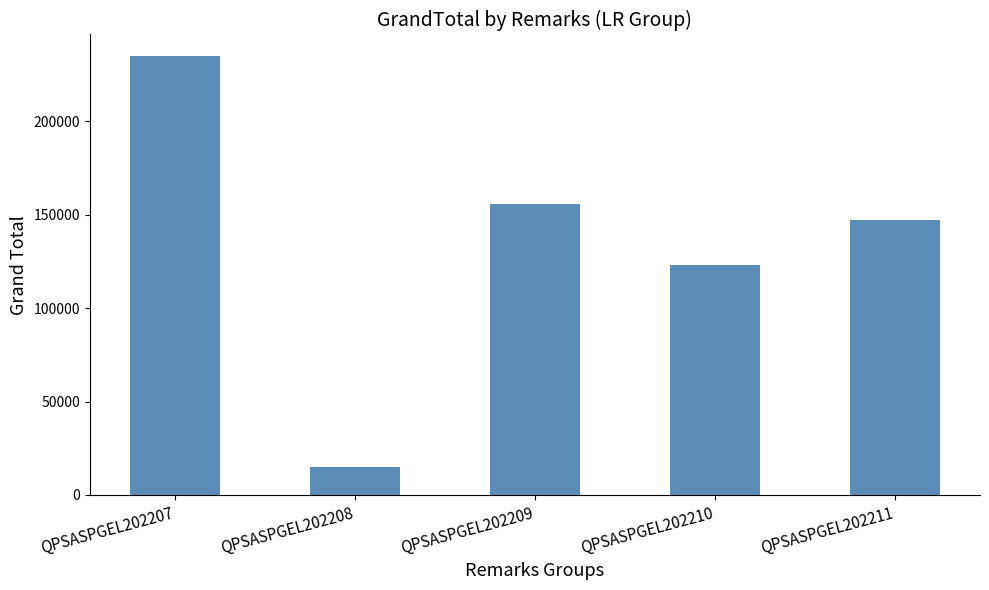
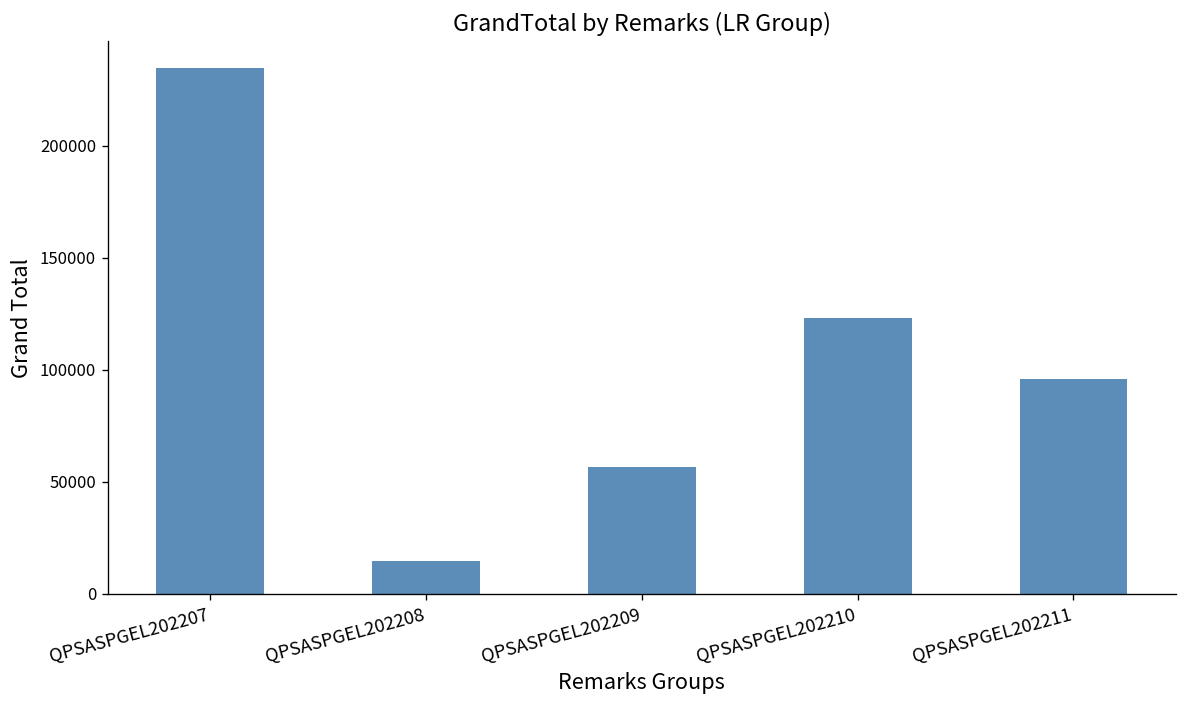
  {
    "QPSASPGEL202207": 235000,
    "QPSASPGEL202208": 15000,
-   "QPSASPGEL202209": 156000,
+   "QPSASPGEL202209": 57000,
    "QPSASPGEL202210": 123000,
-   "QPSASPGEL202211": 147000
+   "QPSASPGEL202211": 96000
  }
